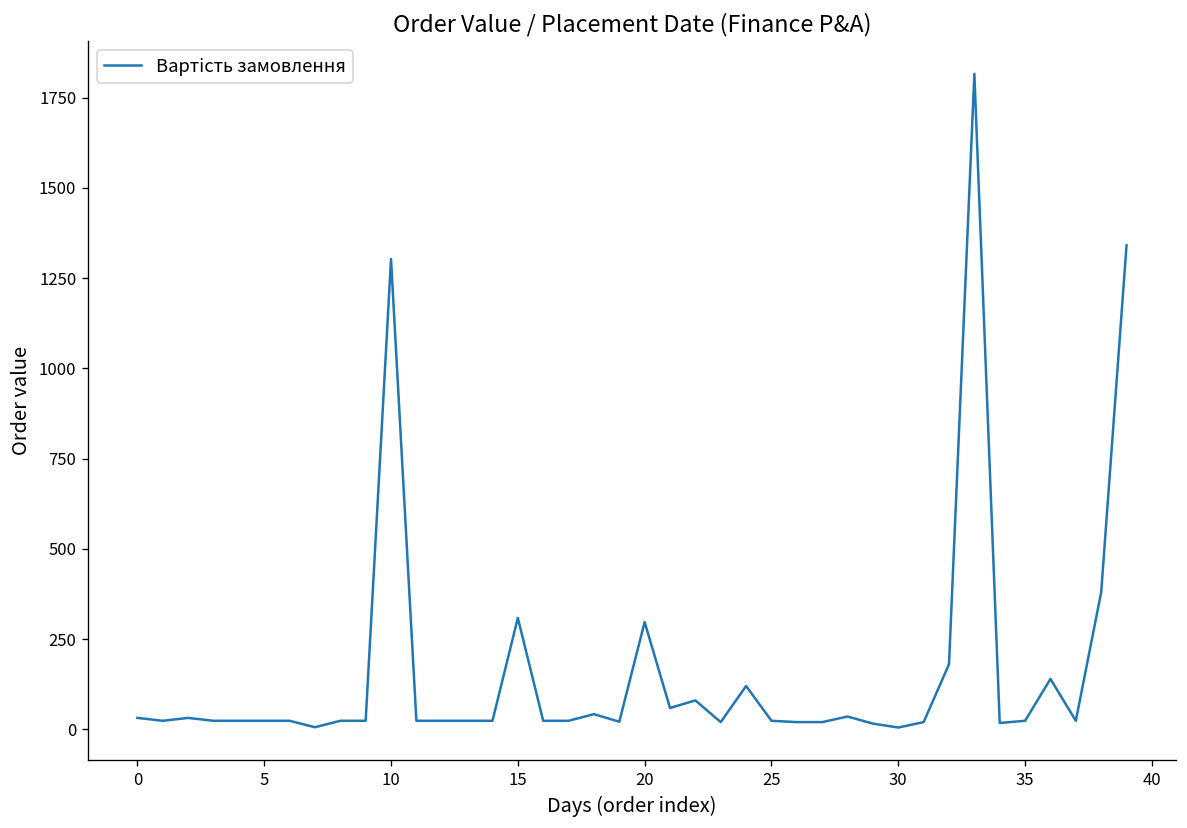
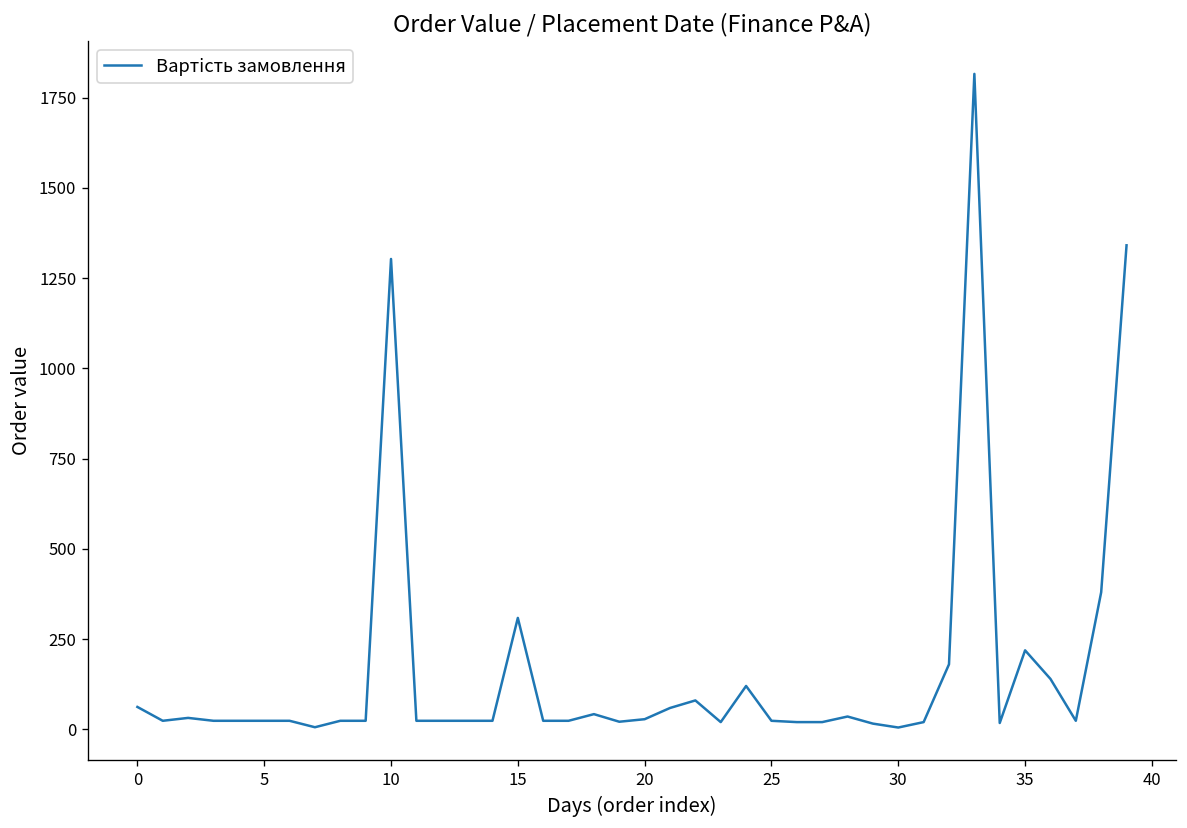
  {
-   "0": 30,
+   "0": 60,
    "5": 20,
    "10": 1300,
    "15": 310,
-   "20": 300,
+   "20": 30,
    "25": 20,
    "30": 10,
-   "35": 20
+   "35": 220
  }
